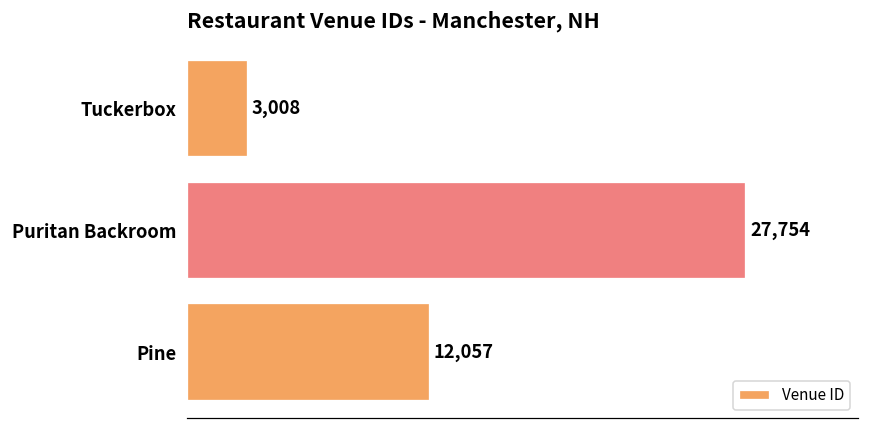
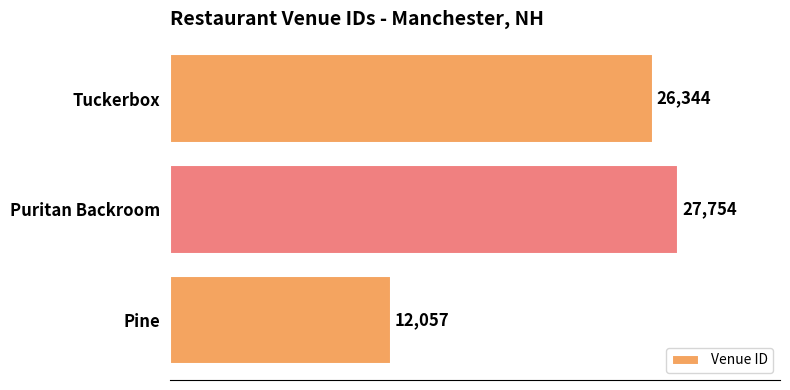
  {
-   "Tuckerbox": "3,008",
+   "Tuckerbox": "26,344",
    "Puritan Backroom": "27,754",
    "Pine": "12,057"
  }
